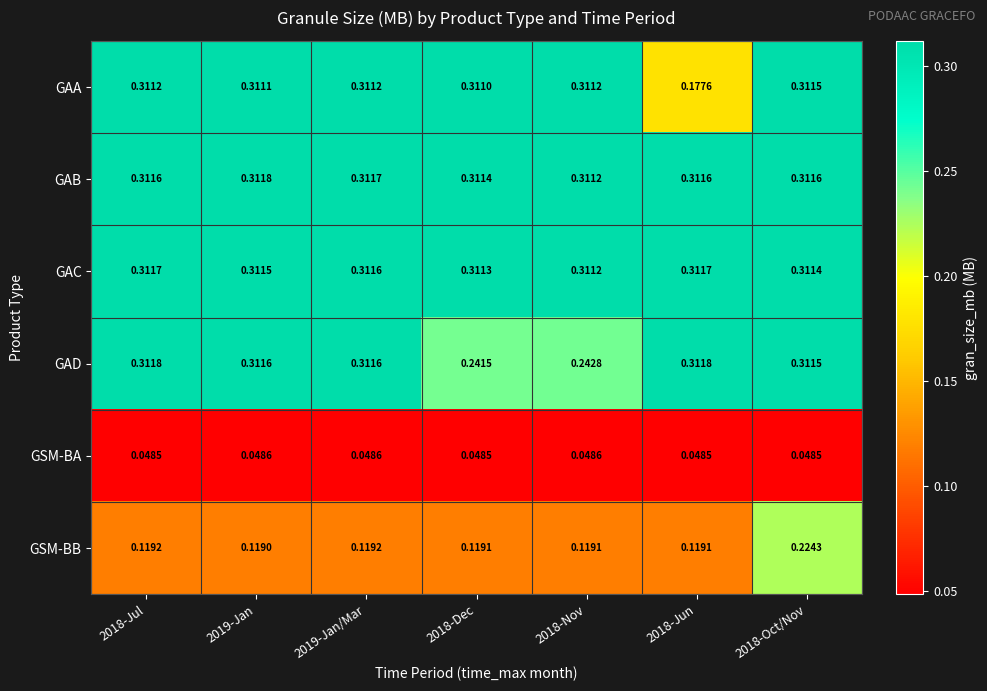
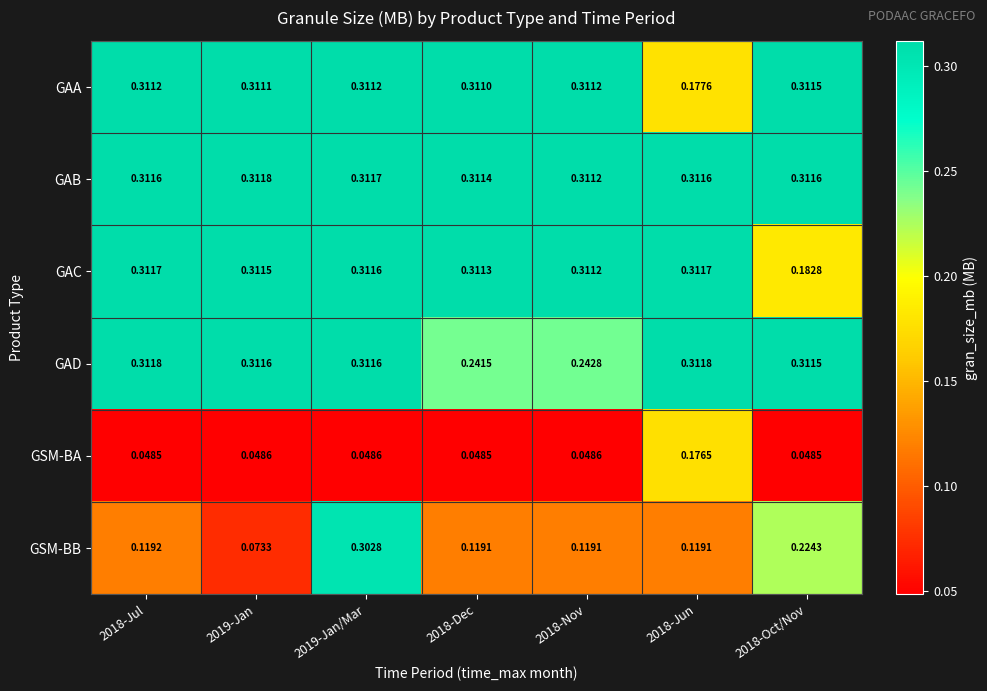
  {
    "GAA": {
      "2018-Jul": 0.3112,
      "2019-Jan": 0.3111,
      "2019-Jan/Mar": 0.3112,
      "2018-Dec": 0.3110,
      "2018-Nov": 0.3112,
      "2018-Jun": 0.1776,
      "2018-Oct/Nov": 0.3115
    },
    "GAB": {
      "2018-Jul": 0.3116,
      "2019-Jan": 0.3118,
      "2019-Jan/Mar": 0.3117,
      "2018-Dec": 0.3114,
      "2018-Nov": 0.3112,
      "2018-Jun": 0.3116,
      "2018-Oct/Nov": 0.3116
    },
    "GAC": {
      "2018-Jul": 0.3117,
      "2019-Jan": 0.3115,
      "2019-Jan/Mar": 0.3116,
      "2018-Dec": 0.3113,
      "2018-Nov": 0.3112,
      "2018-Jun": 0.3117,
-     "2018-Oct/Nov": 0.3114
+     "2018-Oct/Nov": 0.1828
    },
    "GAD": {
      "2018-Jul": 0.3118,
      "2019-Jan": 0.3116,
      "2019-Jan/Mar": 0.3116,
      "2018-Dec": 0.2415,
      "2018-Nov": 0.2428,
      "2018-Jun": 0.3118,
      "2018-Oct/Nov": 0.3115
    },
    "GSM-BA": {
      "2018-Jul": 0.0485,
      "2019-Jan": 0.0486,
      "2019-Jan/Mar": 0.0486,
      "2018-Dec": 0.0485,
      "2018-Nov": 0.0486,
-     "2018-Jun": 0.0485,
+     "2018-Jun": 0.1765,
      "2018-Oct/Nov": 0.0485
    },
    "GSM-BB": {
      "2018-Jul": 0.1192,
-     "2019-Jan": 0.1190,
-     "2019-Jan/Mar": 0.1192,
+     "2019-Jan": 0.0733,
+     "2019-Jan/Mar": 0.3028,
      "2018-Dec": 0.1191,
      "2018-Nov": 0.1191,
      "2018-Jun": 0.1191,
      "2018-Oct/Nov": 0.2243
    }
  }
